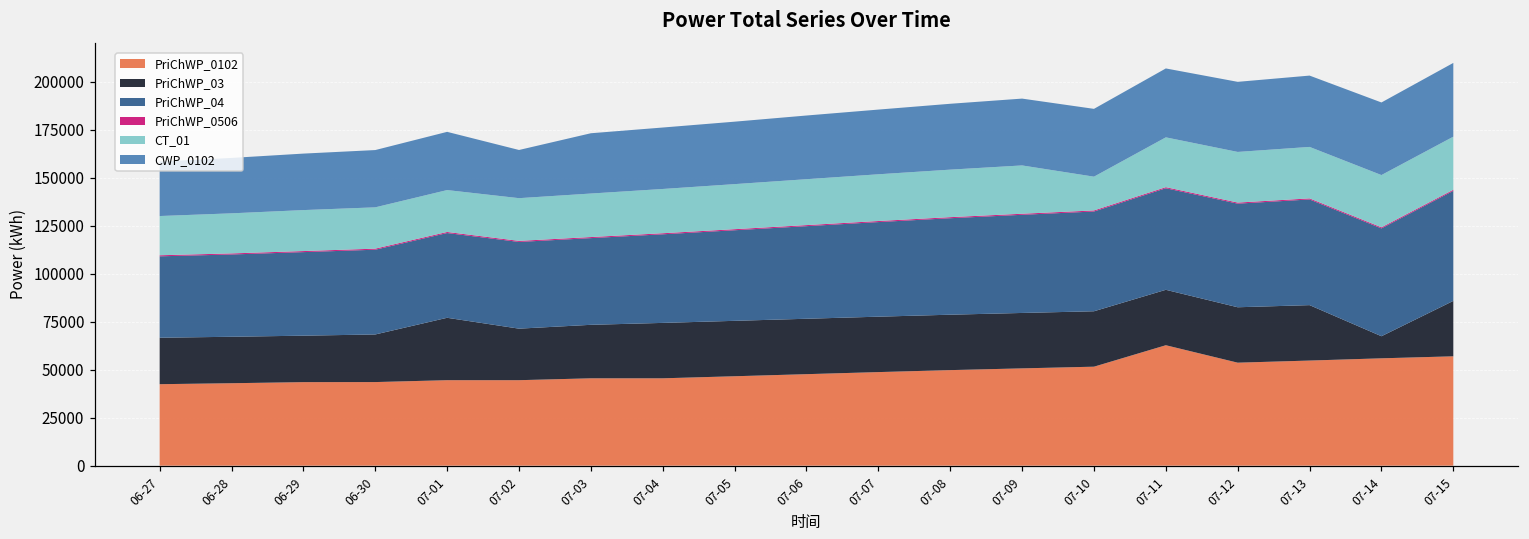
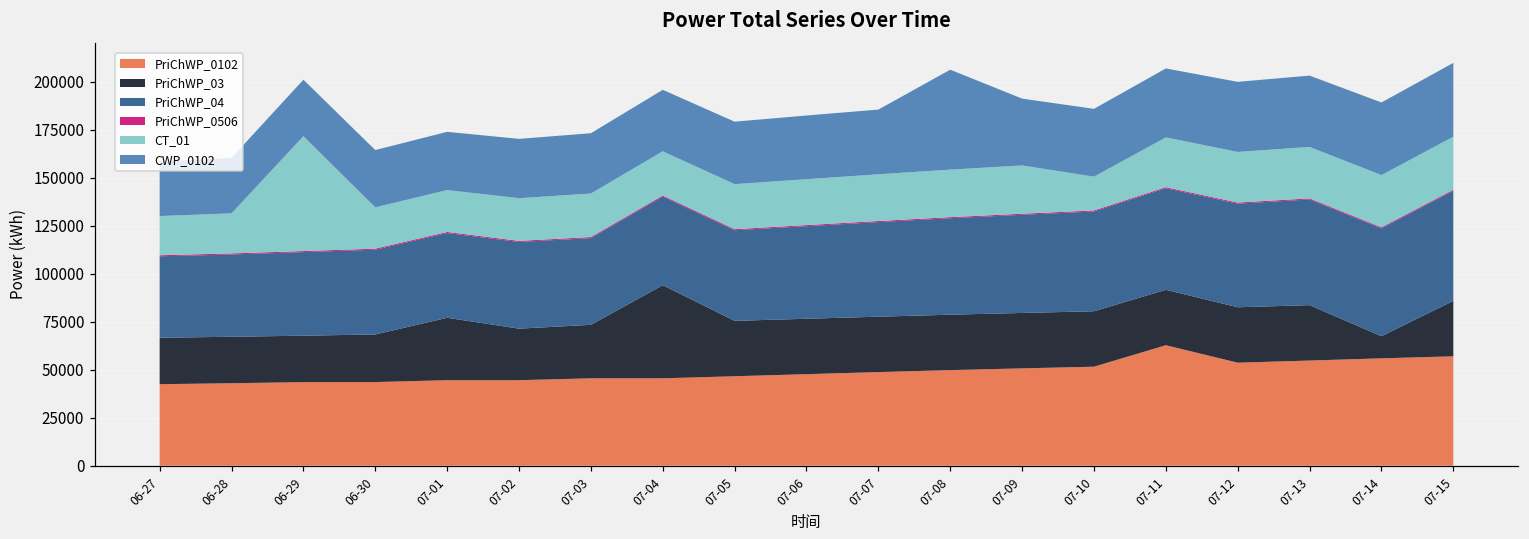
  {
    "PriChWP_0102": {
      "06-27": 42000,
      "06-28": 43000,
      "06-29": 43000,
      "06-30": 44000,
      "07-01": 45000,
      "07-02": 45000,
      "07-03": 45000,
      "07-04": 45000,
      "07-05": 47000,
      "07-06": 48000,
      "07-07": 49000,
      "07-08": 50000,
      "07-09": 51000,
      "07-10": 52000,
      "07-11": 63000,
      "07-12": 54000,
      "07-13": 55000,
      "07-14": 56000,
      "07-15": 57000
    },
    "PriChWP_03": {
      "06-27": 24000,
      "06-28": 24000,
      "06-29": 24000,
      "06-30": 25000,
      "07-01": 32000,
      "07-02": 27000,
      "07-03": 28000,
-     "07-04": 29000,
+     "07-04": 48000,
      "07-05": 29000,
      "07-06": 29000,
      "07-07": 29000,
      "07-08": 29000,
      "07-09": 29000,
      "07-10": 29000,
      "07-11": 29000,
      "07-12": 29000,
      "07-13": 29000,
      "07-14": 12000,
      "07-15": 29000
    },
    "CT_01": {
      "06-27": 20000,
      "06-28": 21000,
-     "06-29": 21000,
+     "06-29": 60000,
      "06-30": 22000,
      "07-01": 22000,
      "07-02": 22000,
      "07-03": 23000,
      "07-04": 23000,
      "07-05": 23000,
      "07-06": 24000,
      "07-07": 24000,
      "07-08": 25000,
      "07-09": 25000,
      "07-10": 18000,
      "07-11": 26000,
      "07-12": 26000,
      "07-13": 27000,
      "07-14": 27000,
      "07-15": 28000
    },
    "CWP_0102": {
      "06-27": 28000,
      "06-29": 29000,
      "06-30": 30000,
      "07-01": 30000,
-     "07-02": 25000,
+     "07-02": 31000,
      "07-03": 31000,
      "07-04": 32000,
      "07-05": 33000,
      "07-06": 33000,
      "07-07": 34000,
-     "07-08": 34000,
+     "07-08": 52000,
      "07-09": 35000,
      "07-10": 35000,
      "07-11": 36000,
      "07-12": 37000,
      "07-13": 37000,
      "07-14": 38000,
      "07-15": 38000
    }
  }
